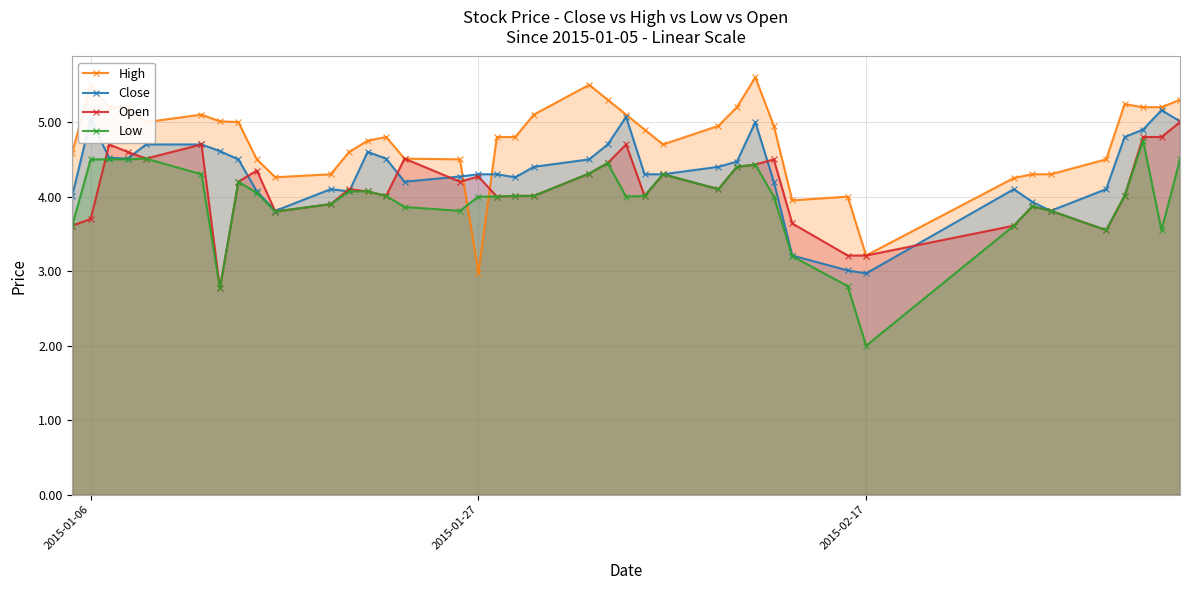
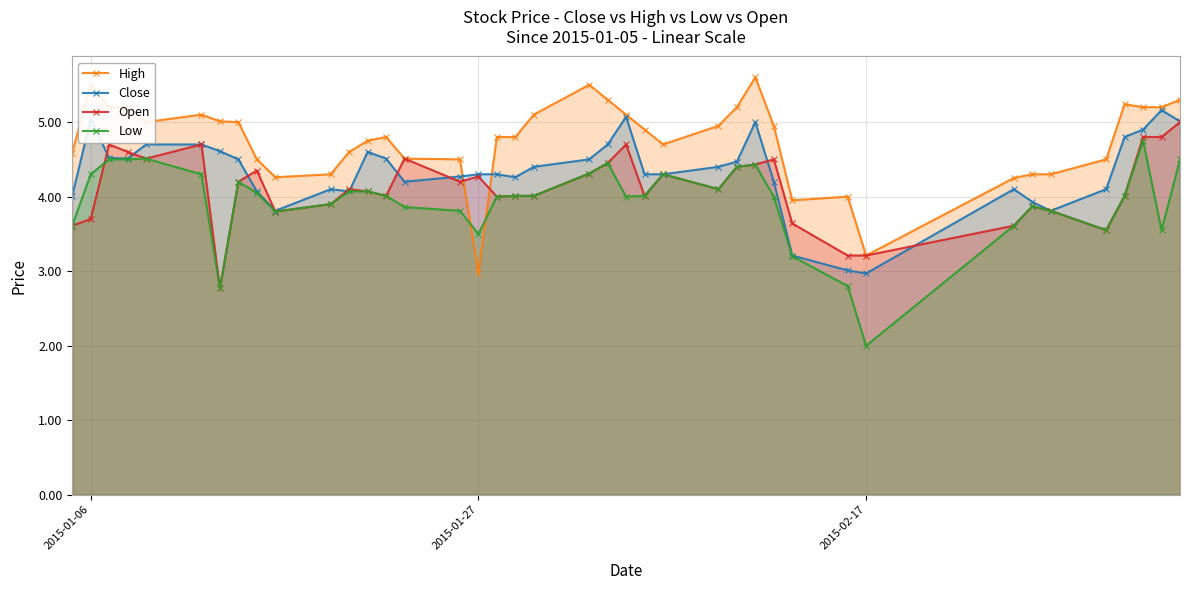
  {
    "High": {
      "2015-01-27": 3.0
    },
    "Close": {
      "2015-02-17": 3.0
    },
    "Open": {
      "2015-01-06": 3.7
    },
    "Low": {
-     "2015-01-06": 4.5,
-     "2015-01-27": 4.0,
+     "2015-01-06": 4.3,
+     "2015-01-27": 3.5,
      "2015-02-17": 2.0
    }
  }
